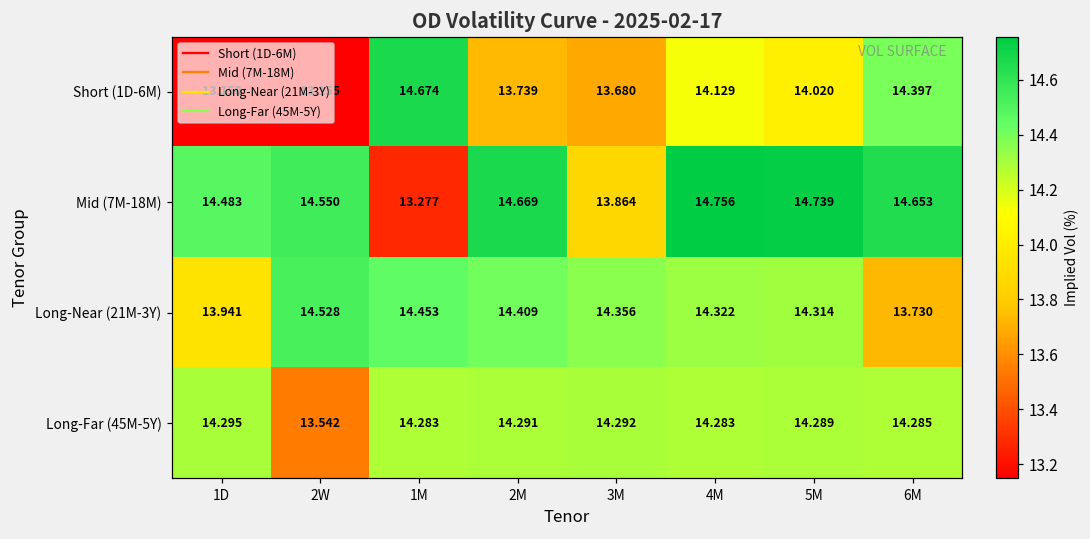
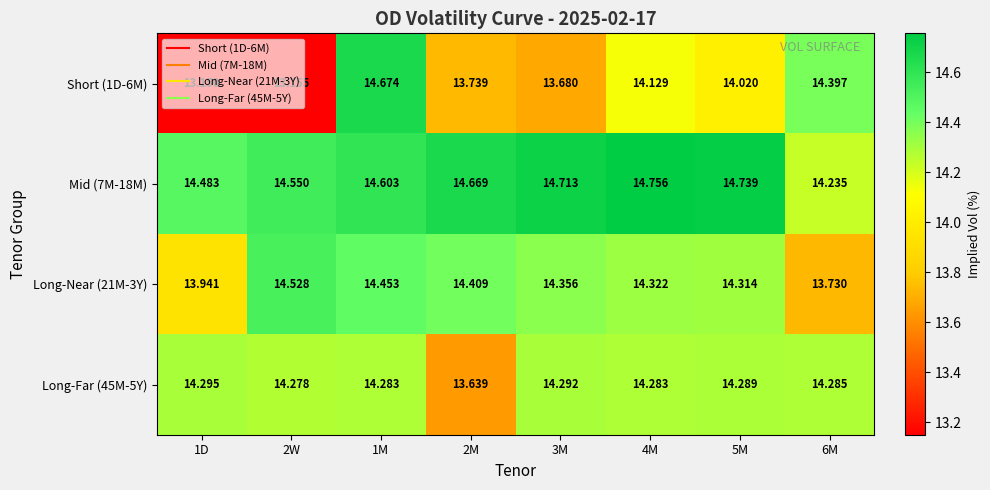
  {
    "Short (1D-6M)": {
      "1M": 14.674,
      "2M": 13.739,
      "3M": 13.680,
      "4M": 14.129,
      "5M": 14.020
    },
    "Mid (7M-18M)": {
      "1D": 14.483,
      "2W": 14.550,
-     "1M": 13.277,
+     "1M": 14.603,
      "2M": 14.669,
-     "3M": 13.864,
+     "3M": 14.713,
      "4M": 14.756,
      "5M": 14.739,
-     "6M": 14.653
+     "6M": 14.235
    },
    "Long-Near (21M-3Y)": {
      "1D": 13.941,
      "2W": 14.528,
      "1M": 14.453,
      "2M": 14.409,
      "3M": 14.356,
      "4M": 14.322,
      "5M": 14.314,
      "6M": 13.730
    },
    "Long-Far (45M-5Y)": {
      "1D": 14.295,
-     "2W": 13.542,
+     "2W": 14.278,
      "1M": 14.283,
-     "2M": 14.291,
+     "2M": 13.639,
      "3M": 14.292,
      "4M": 14.283,
      "5M": 14.289,
      "6M": 14.285
    }
  }
